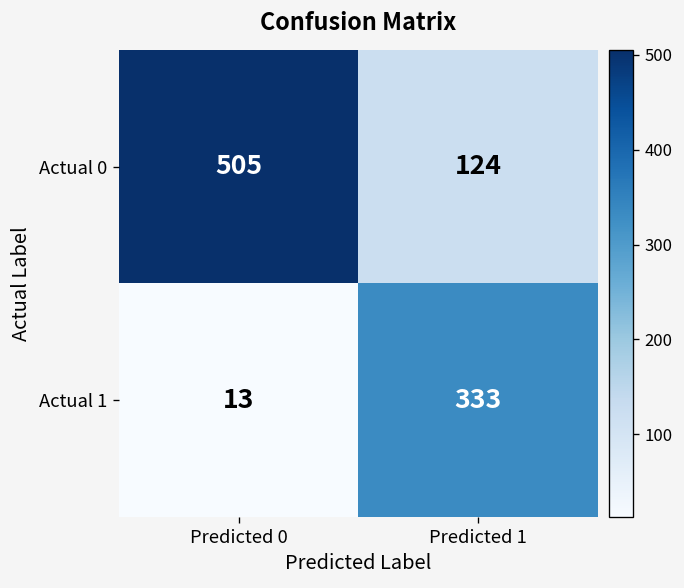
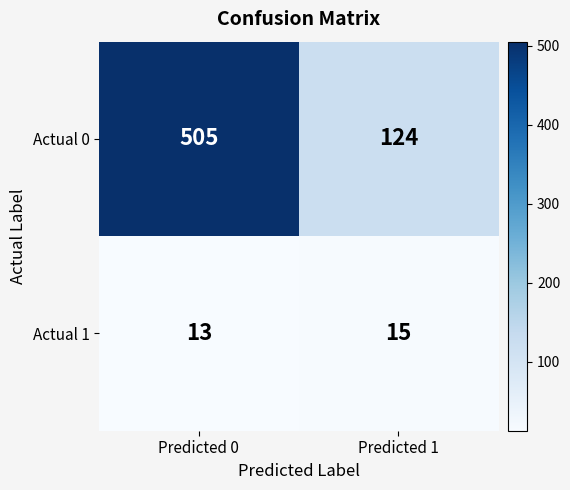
  {
    "Actual 0": {
      "Predicted 0": 505,
      "Predicted 1": 124
    },
    "Actual 1": {
      "Predicted 0": 13,
-     "Predicted 1": 333
+     "Predicted 1": 15
    }
  }
